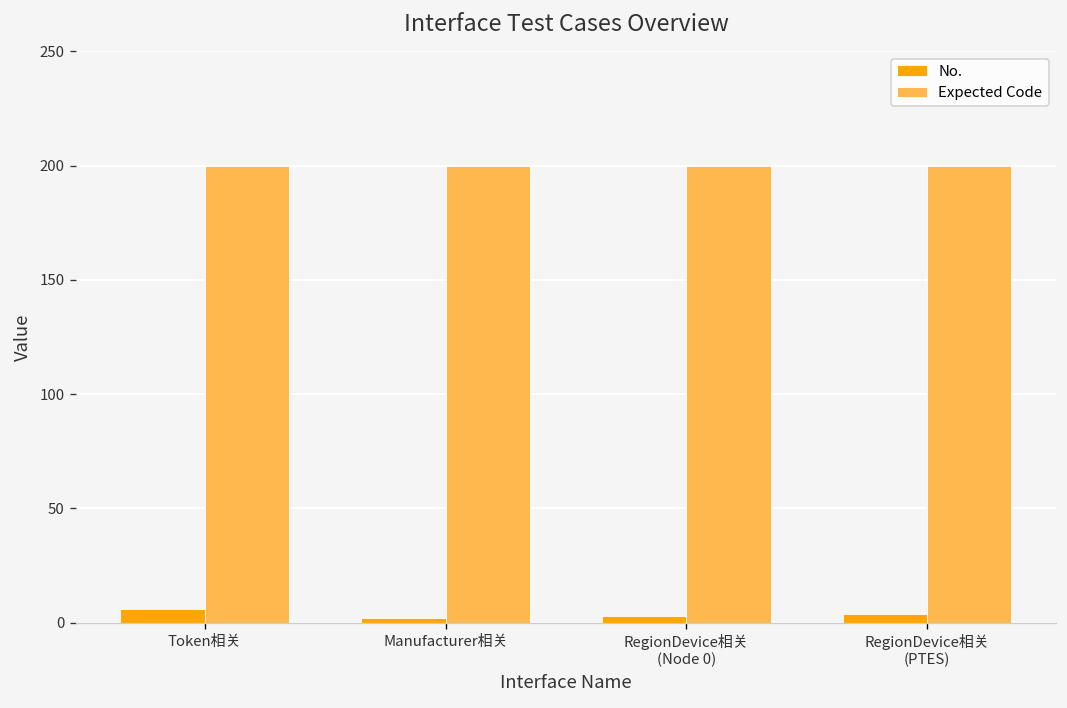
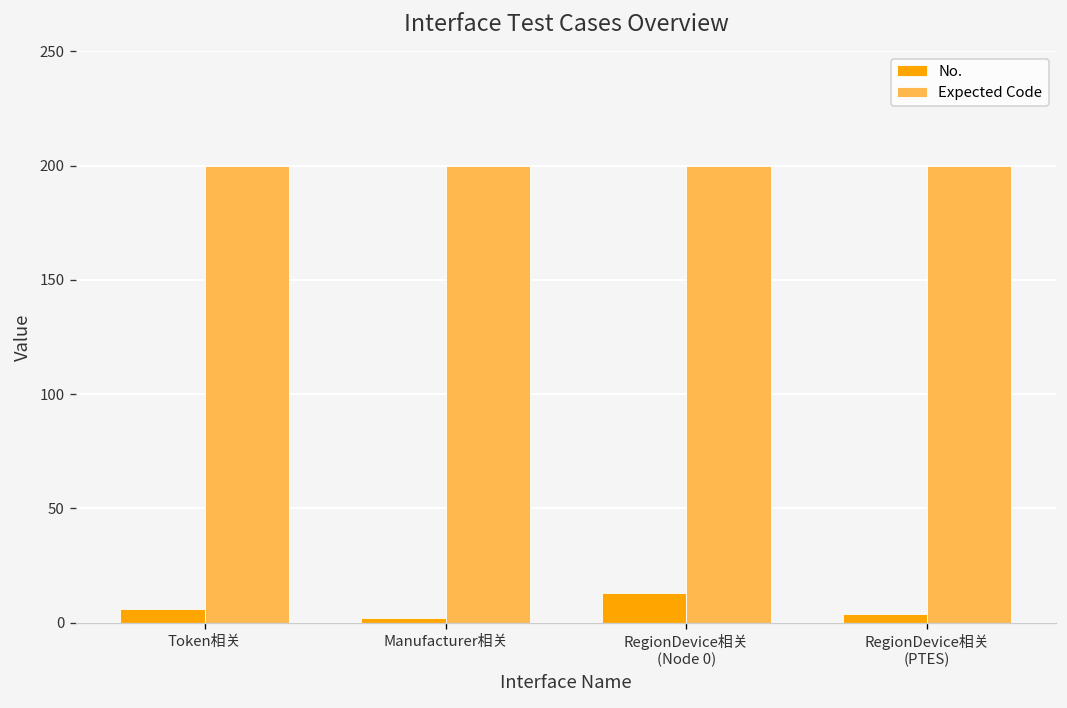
  {
    "No.": {
      "Token相关": 6,
      "Manufacturer相关": 2,
-     "RegionDevice相关 (Node 0)": 3,
+     "RegionDevice相关 (Node 0)": 13,
      "RegionDevice相关 (PTES)": 4
    },
    "Expected Code": {
      "Token相关": 200,
      "Manufacturer相关": 200,
      "RegionDevice相关 (Node 0)": 200,
      "RegionDevice相关 (PTES)": 200
    }
  }
